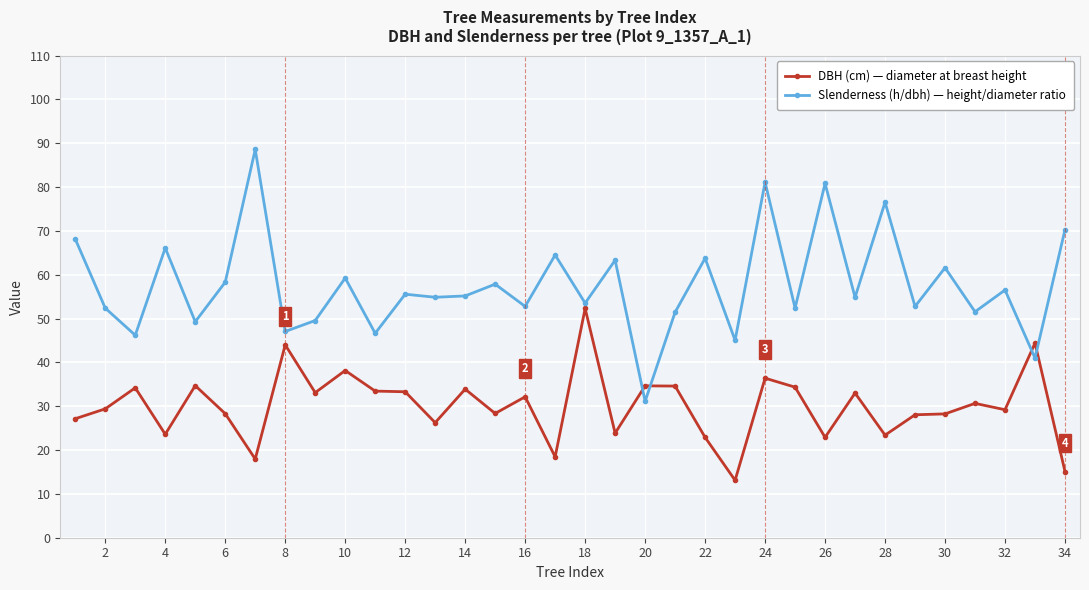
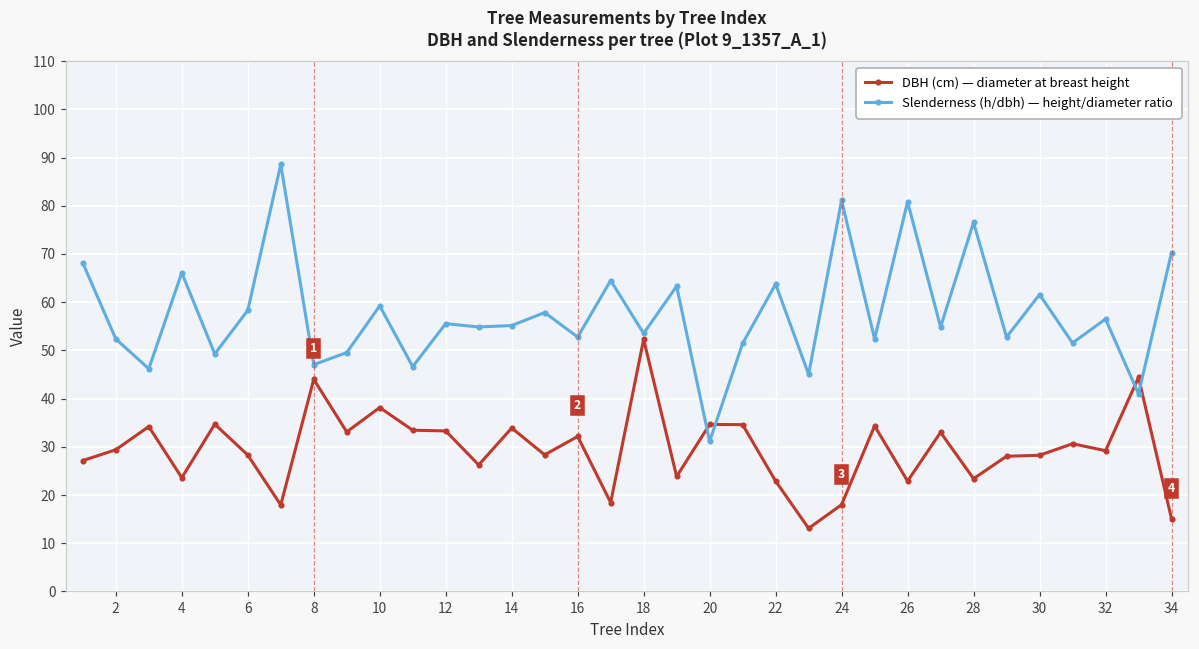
  {
    "DBH (cm) — diameter at breast height": {
      "2": 29,
      "4": 24,
      "6": 28,
      "8": 44,
      "10": 38,
      "12": 33,
      "14": 34,
      "18": 52,
      "20": 35,
      "22": 23,
-     "24": 36,
+     "24": 18,
      "26": 23,
      "28": 23,
      "30": 28,
      "32": 29
    },
    "Slenderness (h/dbh) — height/diameter ratio": {
      "2": 52,
      "4": 66,
      "6": 58,
      "10": 59,
      "12": 56,
      "14": 55,
      "16": 53,
      "18": 54,
      "20": 31,
      "22": 64,
      "24": 81,
      "26": 81,
      "28": 77,
      "30": 62,
      "32": 57,
      "34": 70
    }
  }
